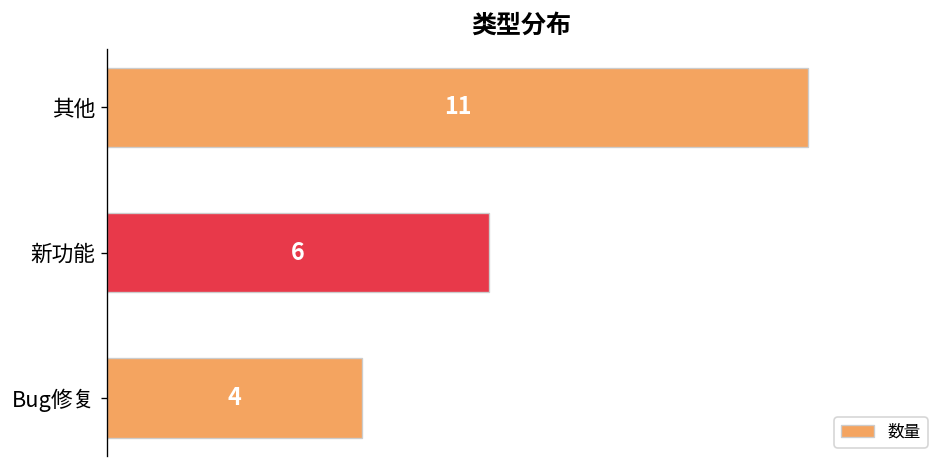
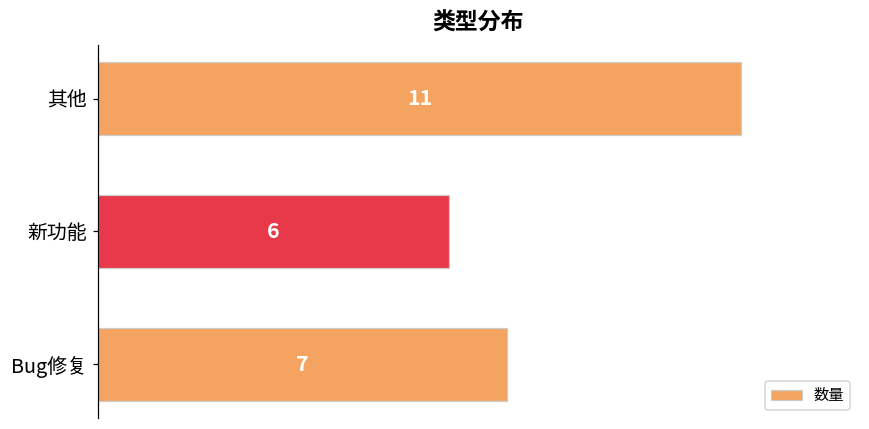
  {
    "其他": 11,
    "新功能": 6,
-   "Bug修复": 4
+   "Bug修复": 7
  }
